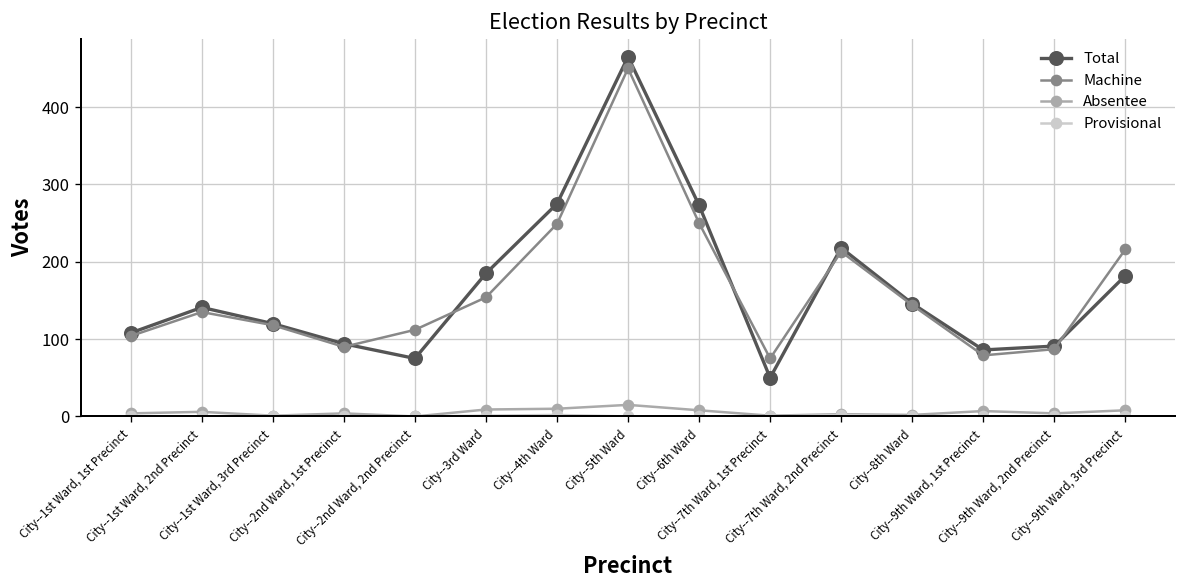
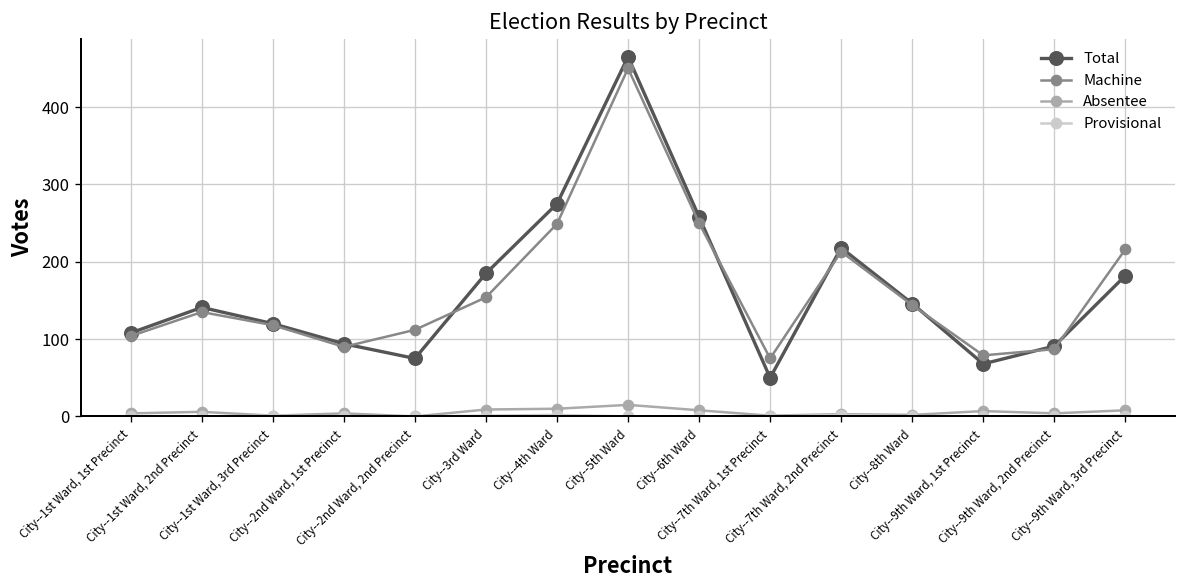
  {
    "Total": {
      "City--1st Ward, 1st Precinct": 110,
      "City--1st Ward, 2nd Precinct": 140,
      "City--2nd Ward, 2nd Precinct": 80,
      "City--3rd Ward": 190,
      "City--4th Ward": 280,
      "City--5th Ward": 470,
-     "City--6th Ward": 270,
+     "City--6th Ward": 260,
      "City--7th Ward, 1st Precinct": 50,
      "City--7th Ward, 2nd Precinct": 220,
-     "City--9th Ward, 1st Precinct": 90,
+     "City--9th Ward, 1st Precinct": 70,
      "City--9th Ward, 2nd Precinct": 90,
      "City--9th Ward, 3rd Precinct": 180
    }
  }
